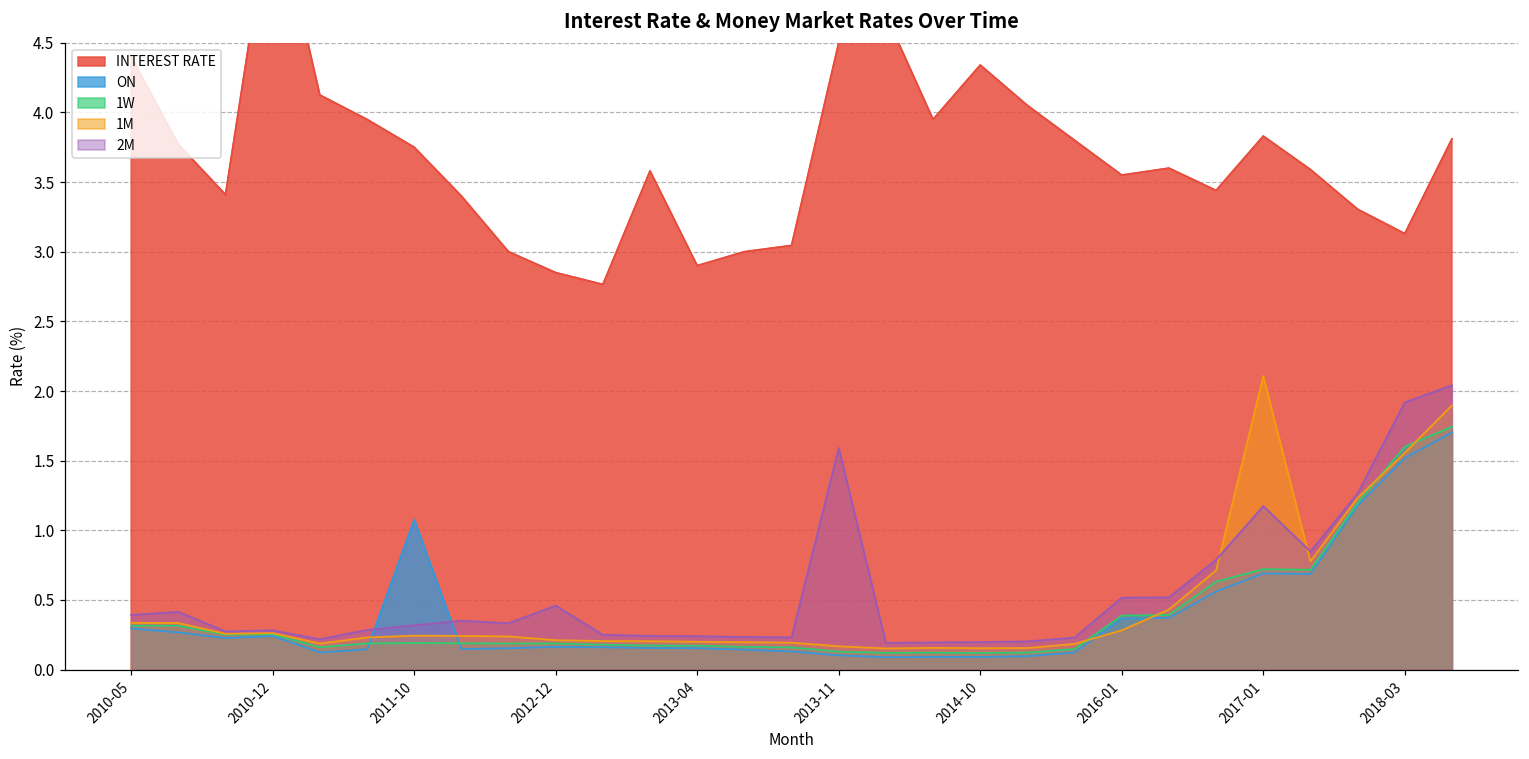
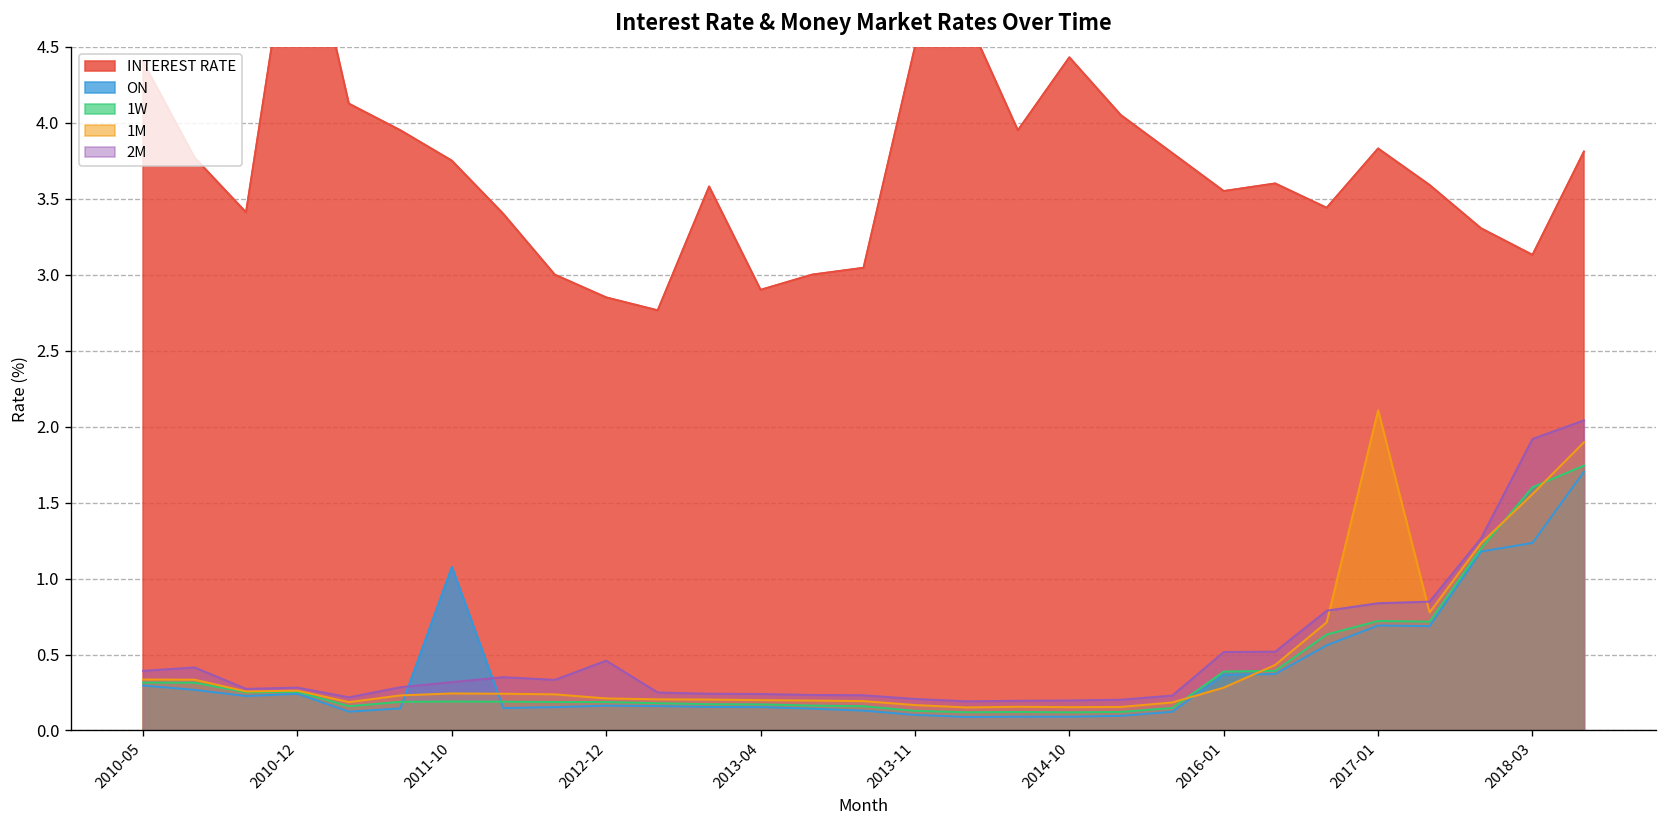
  {
    "INTEREST RATE": {
      "2011-10": 3.75,
      "2012-12": 2.85,
      "2013-04": 2.90,
      "2013-11": 4.50,
-     "2014-10": 4.34,
+     "2014-10": 4.43,
      "2016-01": 3.55,
      "2017-01": 3.83,
      "2018-03": 3.13
    },
    "ON": {
      "2011-10": 1.08,
      "2012-12": 0.16,
      "2013-11": 0.10,
      "2014-10": 0.09,
      "2016-01": 0.37,
      "2017-01": 0.69,
-     "2018-03": 1.52
+     "2018-03": 1.23
    },
    "1W": {
      "2011-10": 0.19,
      "2012-12": 0.19,
      "2013-11": 0.13,
      "2014-10": 0.12,
      "2016-01": 0.39,
      "2017-01": 0.72,
      "2018-03": 1.60
    },
    "1M": {
      "2011-10": 0.24,
      "2012-12": 0.21,
      "2013-04": 0.20,
      "2013-11": 0.17,
      "2014-10": 0.15,
      "2016-01": 0.28,
      "2017-01": 2.11,
      "2018-03": 1.56
    },
    "2M": {
      "2010-05": 0.39,
      "2010-12": 0.28,
      "2011-10": 0.32,
      "2012-12": 0.46,
      "2013-04": 0.24,
-     "2013-11": 1.59,
+     "2013-11": 0.21,
      "2014-10": 0.20,
      "2016-01": 0.52,
-     "2017-01": 1.17,
+     "2017-01": 0.84,
      "2018-03": 1.92
    }
  }
